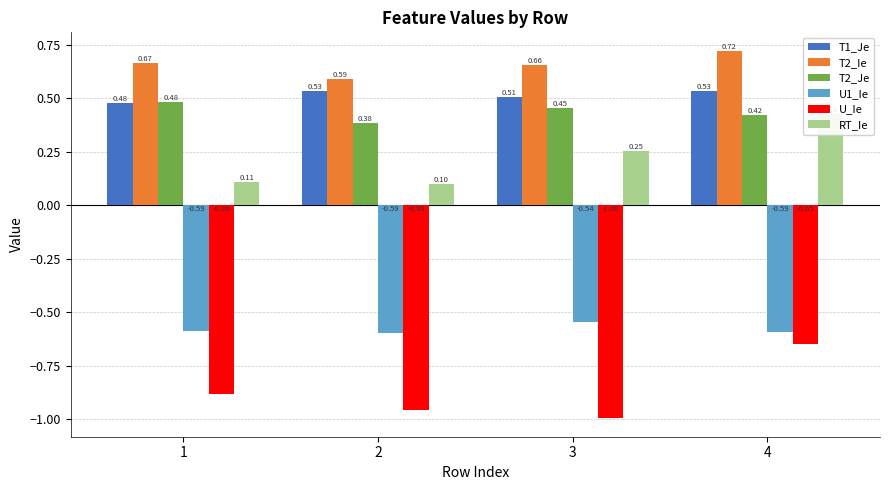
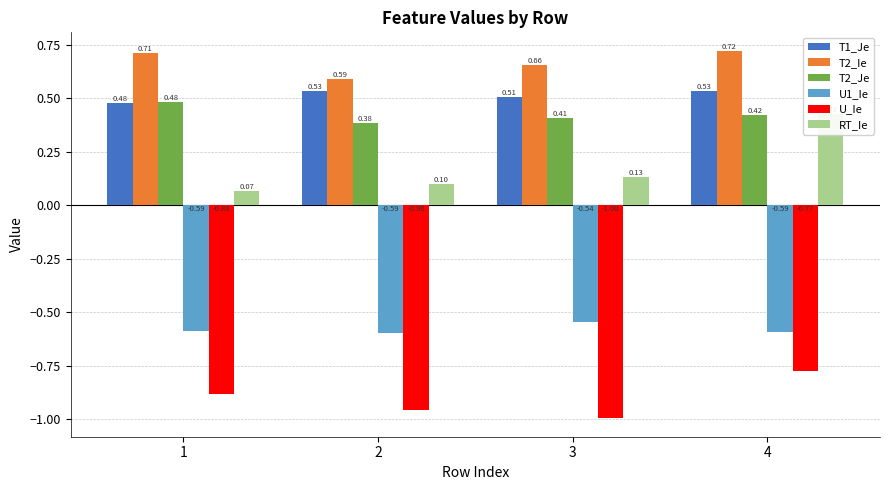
  {
    "T2_Ie": {
-     "1": 0.67,
+     "1": 0.71,
      "2": 0.59,
      "3": 0.66,
      "4": 0.72
    },
    "T2_Je": {
      "1": 0.48,
      "2": 0.38,
-     "3": 0.45,
+     "3": 0.41,
      "4": 0.42
    },
    "U_Ie": {
      "1": -0.88,
      "2": -0.96,
      "3": -1.00,
-     "4": -0.65
+     "4": -0.77
    },
    "RT_Ie": {
-     "1": 0.11,
+     "1": 0.07,
      "2": 0.10,
-     "3": 0.25
+     "3": 0.13
    }
  }
